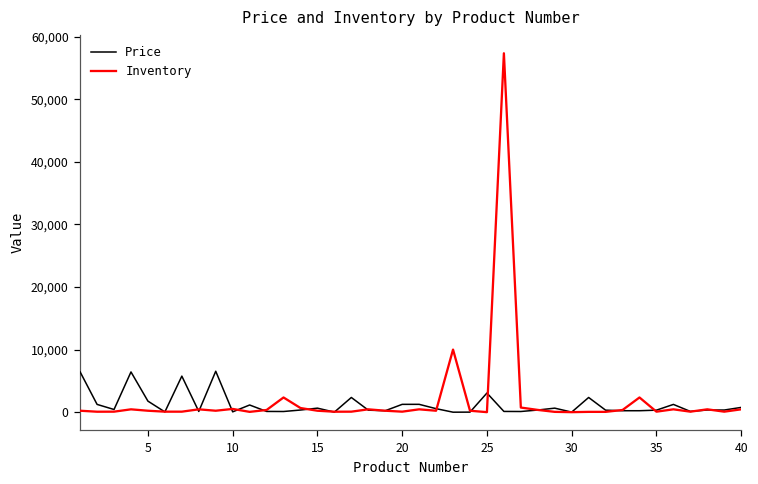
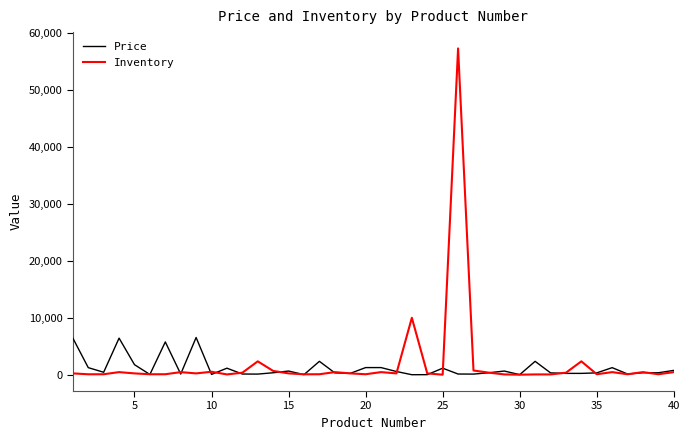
  {
    "Price": {
      "5": "2,000",
      "10": "0",
      "20": "1,000",
-     "25": "3,000"
+     "25": "1,000"
    },
    "Inventory": {
      "5": "0",
      "10": "1,000",
      "20": "0",
      "25": "0"
    }
  }
